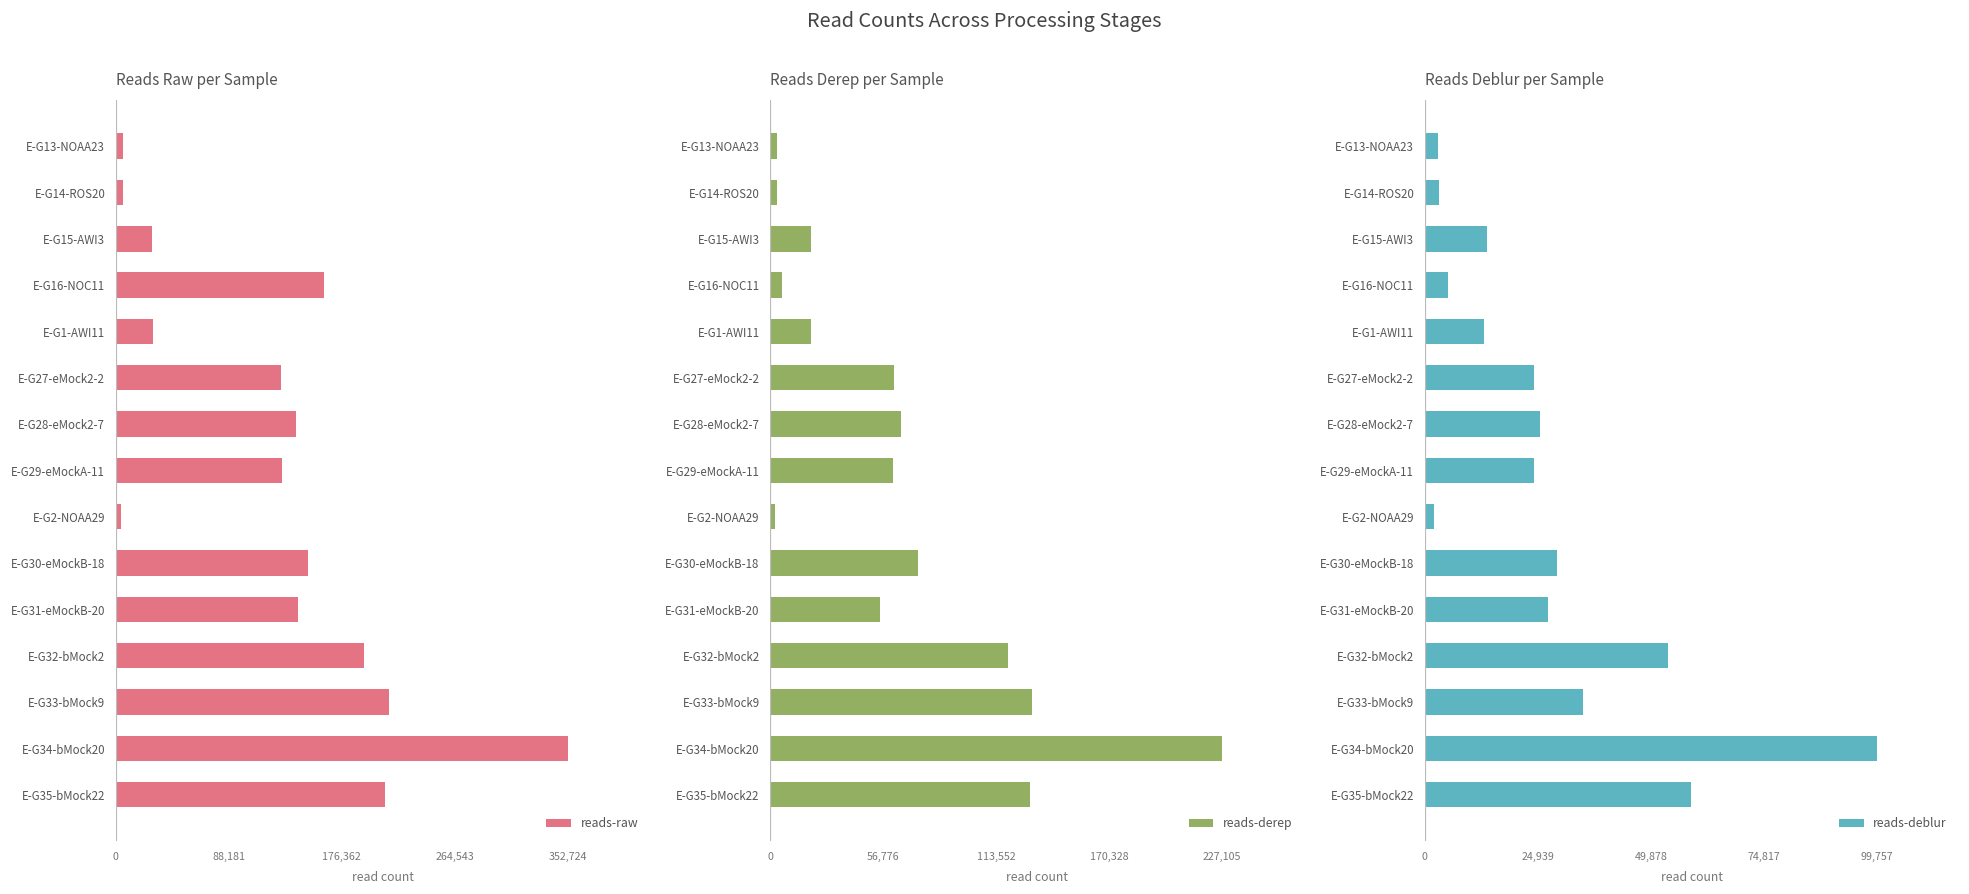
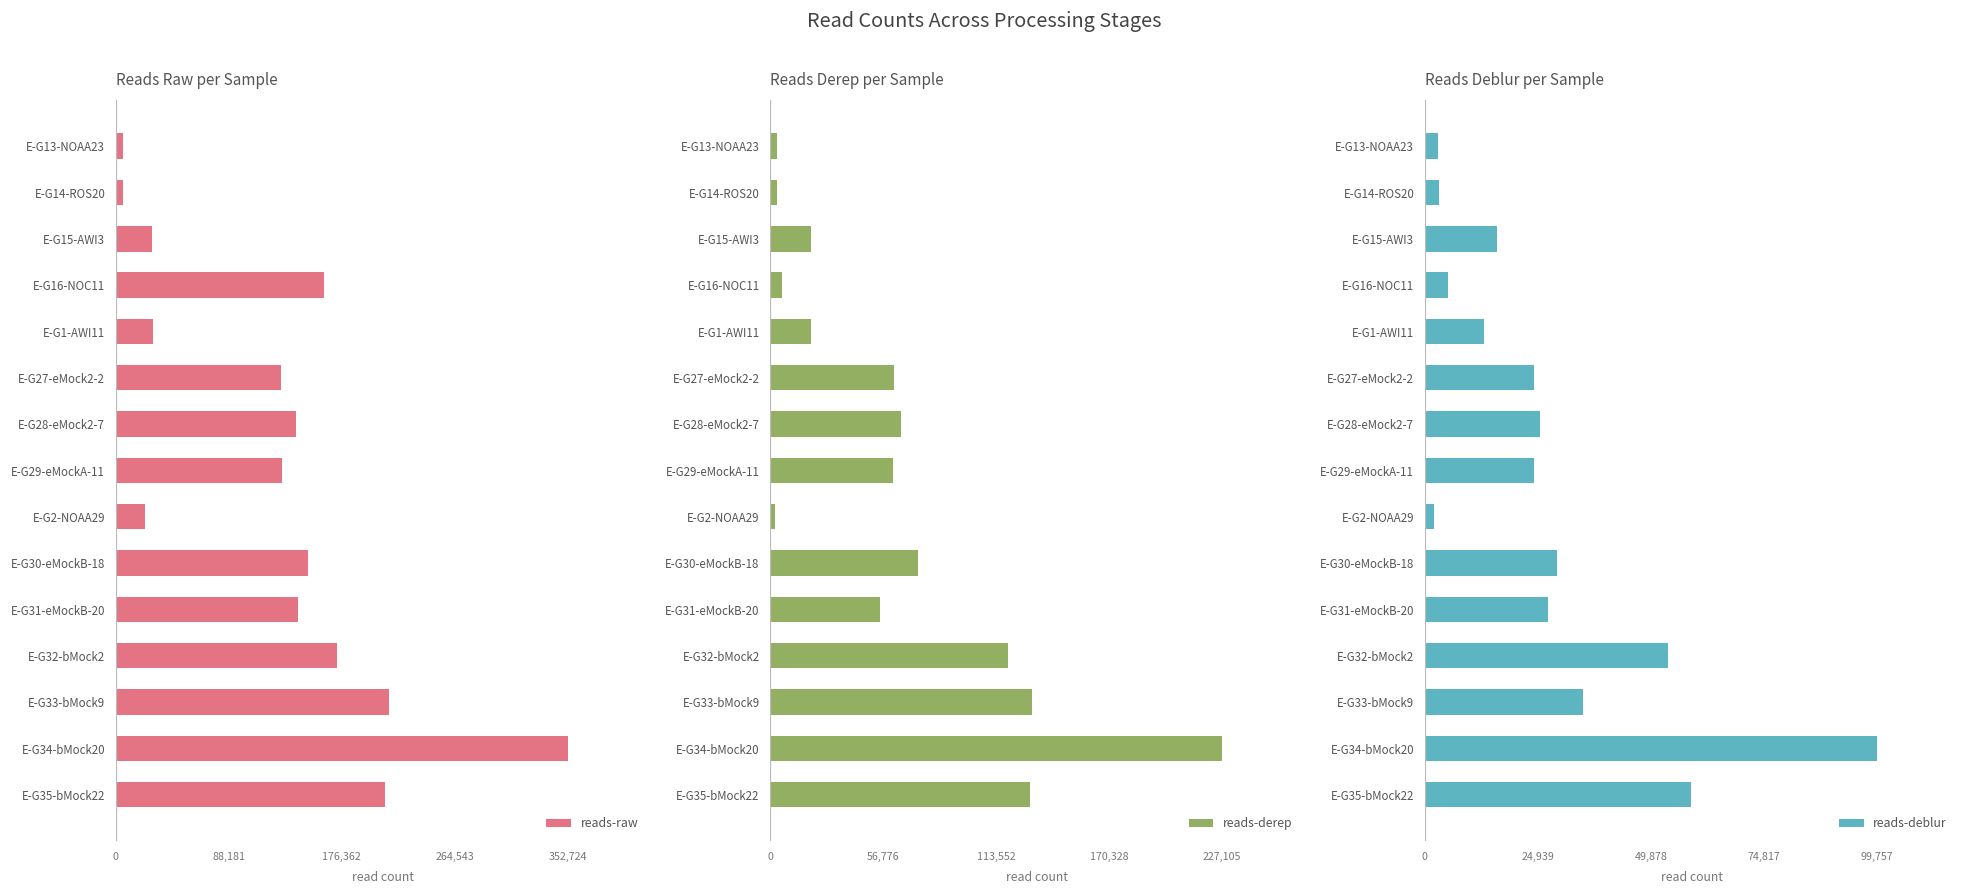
  {
    "Reads Raw per Sample": {
      "E-G13-NOAA23": "5,000",
      "E-G14-ROS20": "6,000",
      "E-G15-AWI3": "28,000",
      "E-G16-NOC11": "163,000",
      "E-G1-AWI11": "29,000",
      "E-G27-eMock2-2": "129,000",
      "E-G28-eMock2-7": "140,000",
      "E-G29-eMockA-11": "129,000",
-     "E-G2-NOAA29": "4,000",
+     "E-G2-NOAA29": "23,000",
      "E-G30-eMockB-18": "150,000",
      "E-G31-eMockB-20": "142,000",
-     "E-G32-bMock2": "193,000",
+     "E-G32-bMock2": "172,000",
      "E-G33-bMock9": "213,000",
      "E-G34-bMock20": "353,000",
      "E-G35-bMock22": "210,000"
    },
    "Reads Derep per Sample": {
      "E-G13-NOAA23": "3,000",
      "E-G14-ROS20": "4,000",
      "E-G15-AWI3": "20,000",
      "E-G16-NOC11": "6,000",
      "E-G1-AWI11": "20,000",
      "E-G27-eMock2-2": "62,000",
      "E-G28-eMock2-7": "66,000",
      "E-G29-eMockA-11": "62,000",
      "E-G2-NOAA29": "2,000",
      "E-G30-eMockB-18": "74,000",
      "E-G31-eMockB-20": "55,000",
      "E-G32-bMock2": "119,000",
      "E-G33-bMock9": "132,000",
      "E-G34-bMock20": "227,000",
      "E-G35-bMock22": "131,000"
    },
    "Reads Deblur per Sample": {
      "E-G13-NOAA23": "3,000",
      "E-G14-ROS20": "3,000",
-     "E-G15-AWI3": "14,000",
+     "E-G15-AWI3": "16,000",
      "E-G16-NOC11": "5,000",
      "E-G1-AWI11": "13,000",
      "E-G27-eMock2-2": "24,000",
      "E-G28-eMock2-7": "25,000",
      "E-G29-eMockA-11": "24,000",
      "E-G2-NOAA29": "2,000",
      "E-G30-eMockB-18": "29,000",
      "E-G31-eMockB-20": "27,000",
      "E-G32-bMock2": "54,000",
      "E-G33-bMock9": "35,000",
      "E-G34-bMock20": "100,000",
      "E-G35-bMock22": "59,000"
    }
  }
